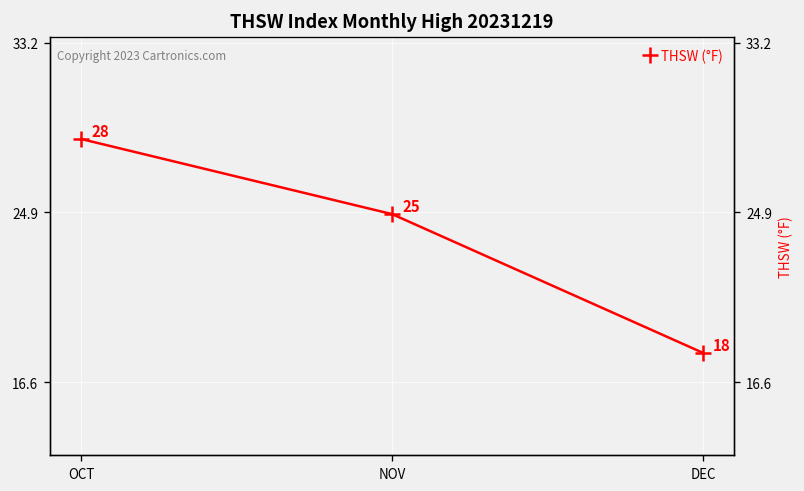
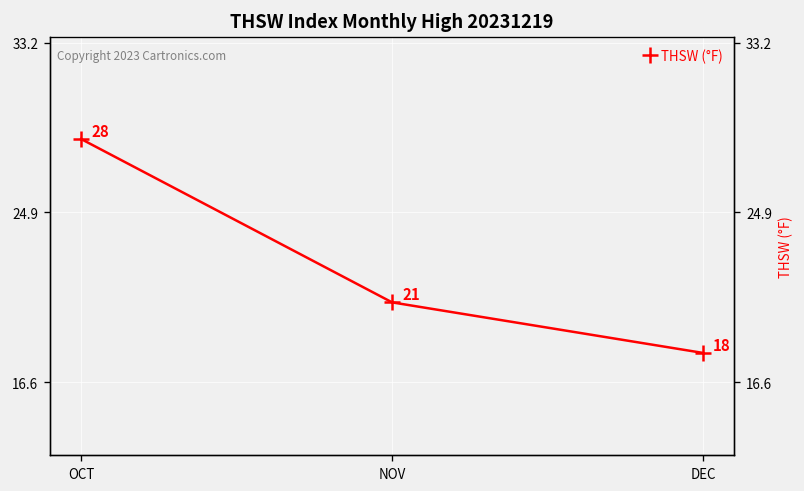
  {
    "OCT": 28,
-   "NOV": 25,
+   "NOV": 21,
    "DEC": 18
  }
